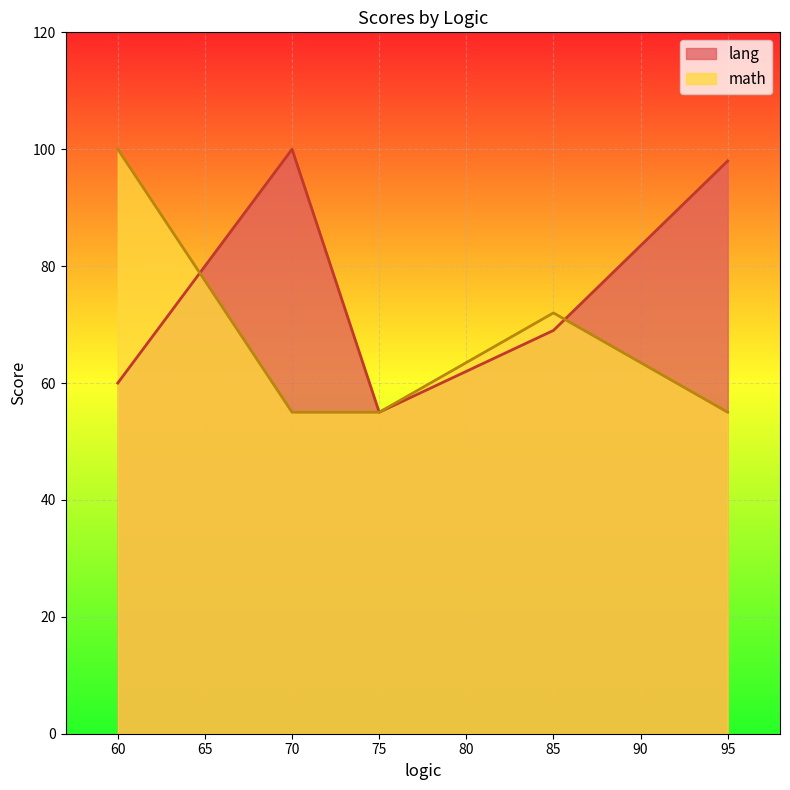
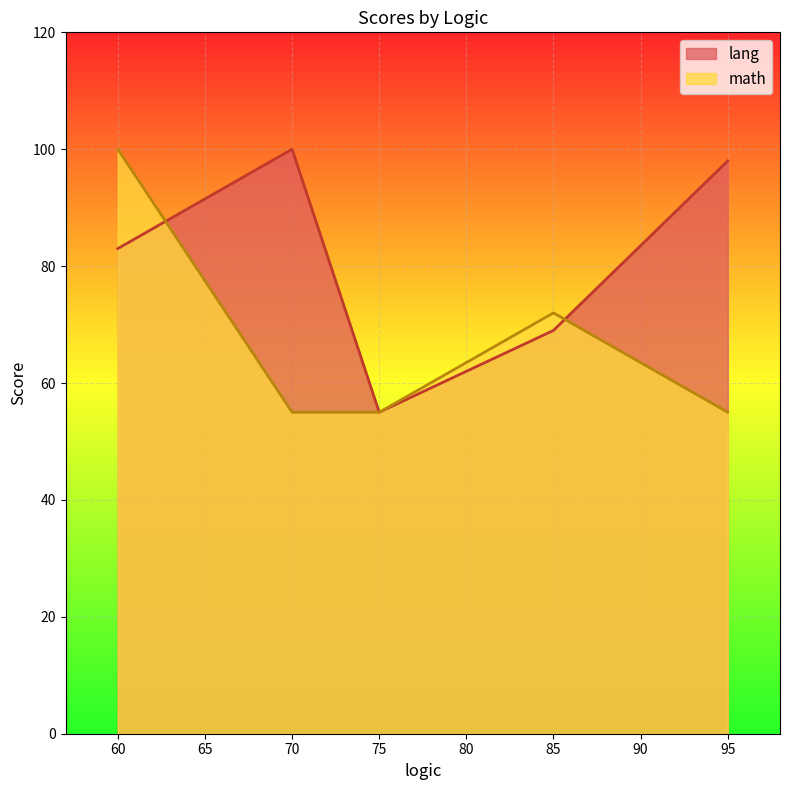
  {
    "lang": {
-     "60": 60,
+     "60": 83,
      "70": 100,
      "85": 69,
      "95": 98
    },
    "math": {
      "60": 100,
      "70": 55,
      "85": 72,
      "95": 55
    }
  }
